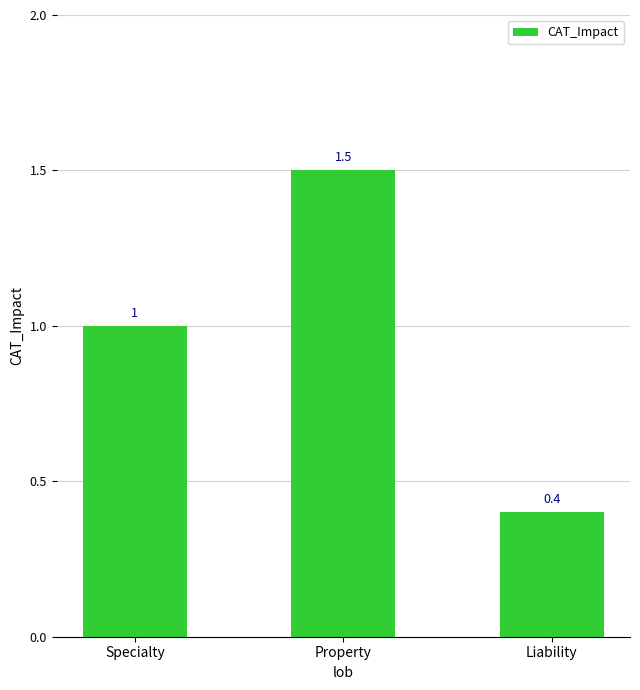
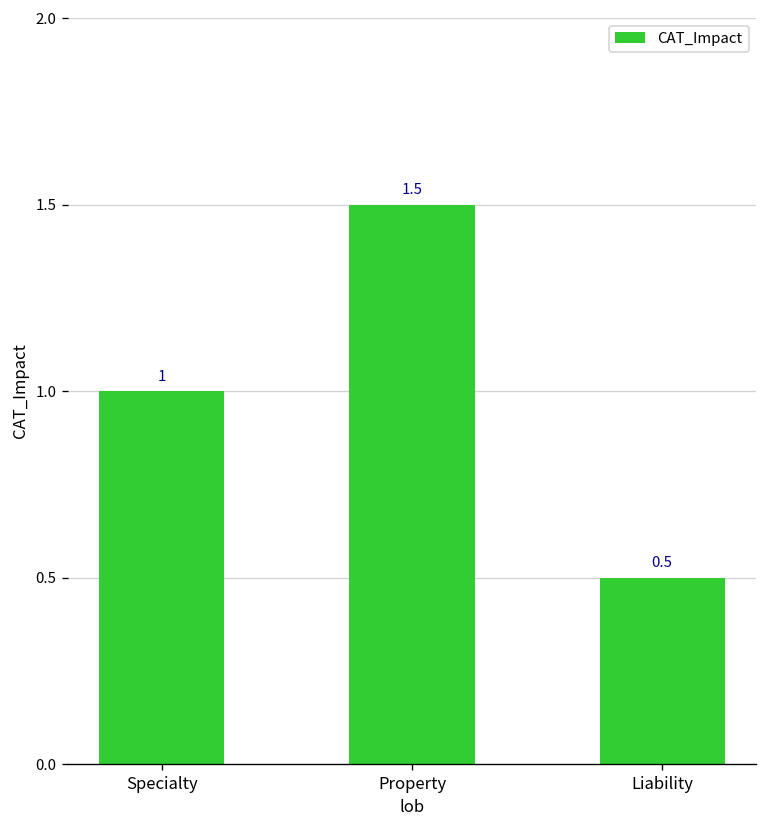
  {
    "Specialty": 1,
    "Property": 1.5,
-   "Liability": 0.4
+   "Liability": 0.5
  }
